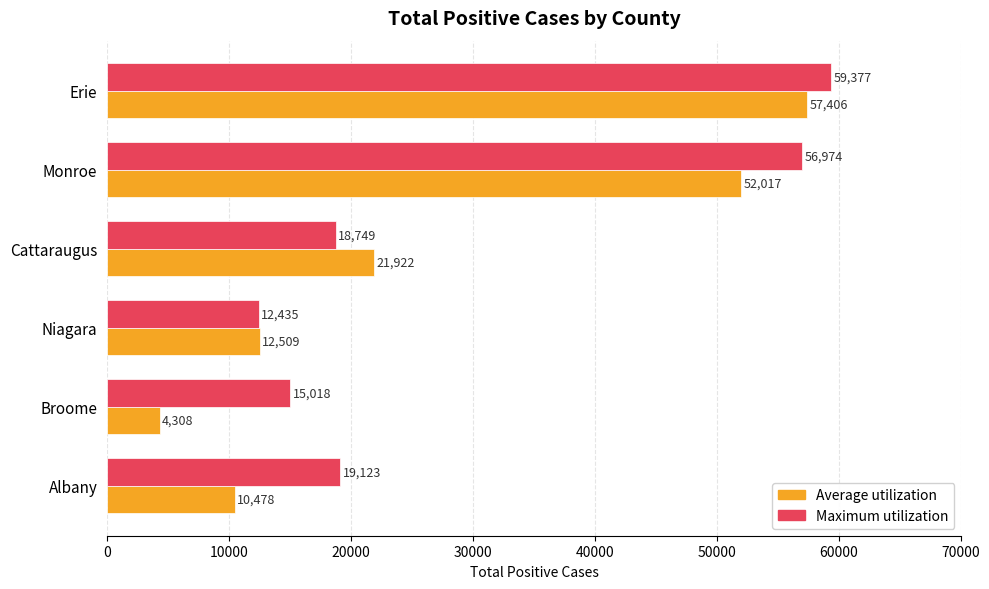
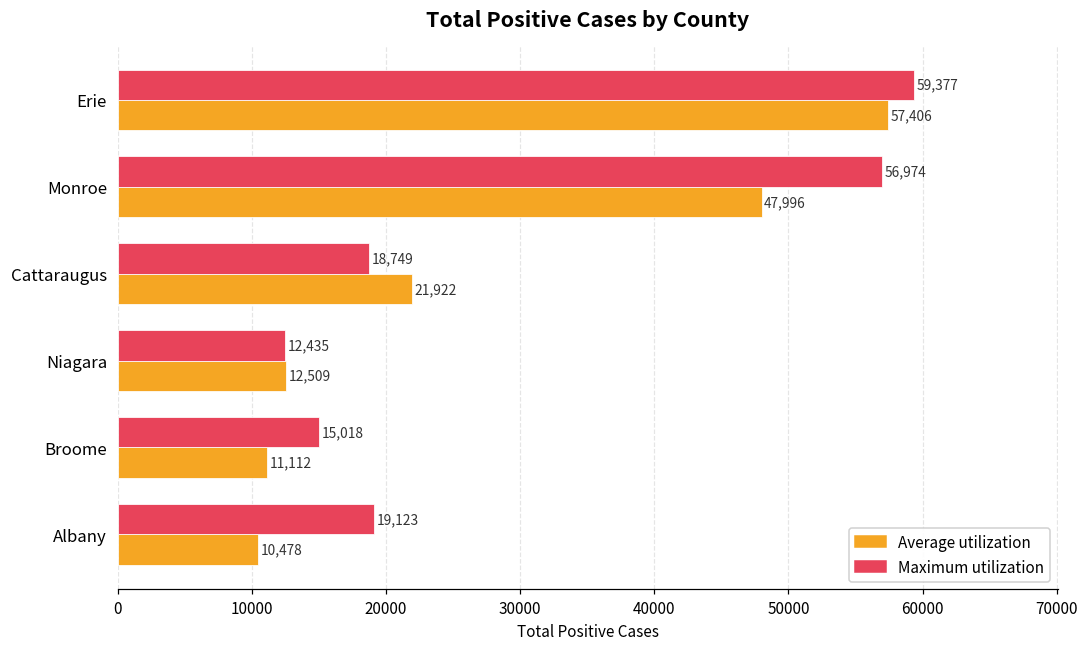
  {
    "Average utilization": {
      "Erie": "57,406",
-     "Monroe": "52,017",
+     "Monroe": "47,996",
      "Cattaraugus": "21,922",
      "Niagara": "12,509",
-     "Broome": "4,308",
+     "Broome": "11,112",
      "Albany": "10,478"
    },
    "Maximum utilization": {
      "Erie": "59,377",
      "Monroe": "56,974",
      "Cattaraugus": "18,749",
      "Niagara": "12,435",
      "Broome": "15,018",
      "Albany": "19,123"
    }
  }
